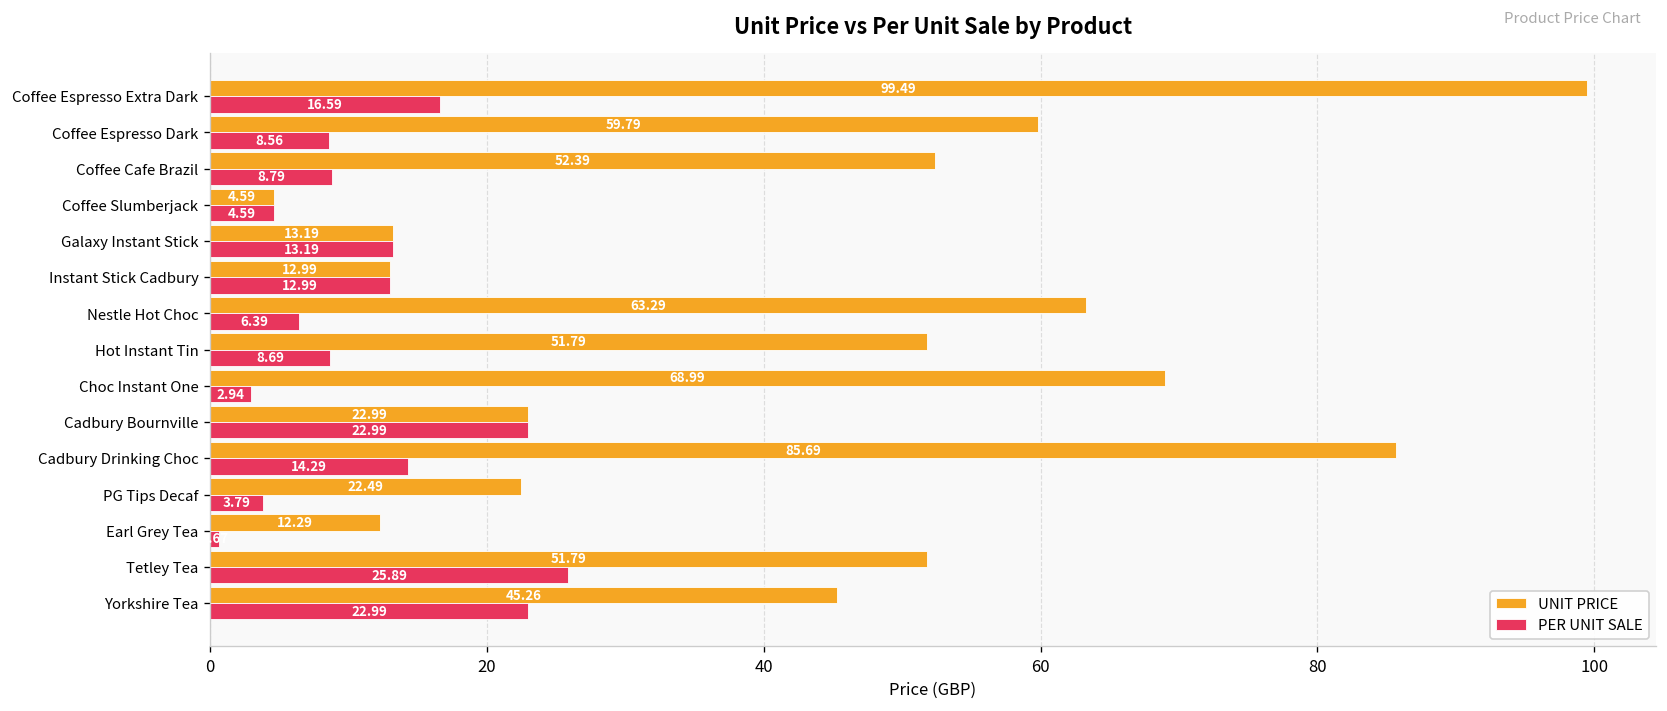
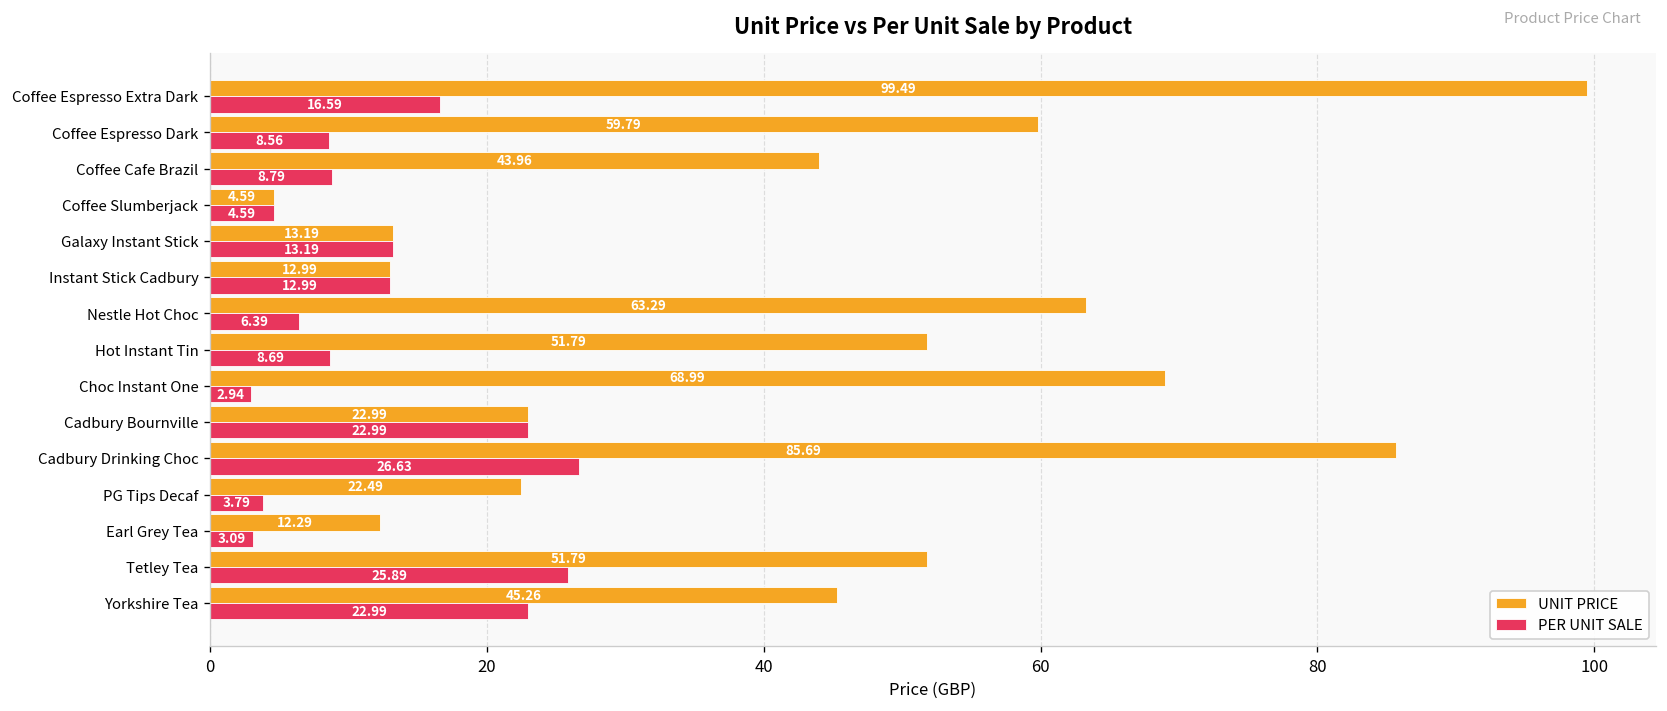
  {
    "UNIT PRICE": {
      "Coffee Espresso Extra Dark": 99.49,
      "Coffee Espresso Dark": 59.79,
-     "Coffee Cafe Brazil": 52.39,
+     "Coffee Cafe Brazil": 43.96,
      "Coffee Slumberjack": 4.59,
      "Galaxy Instant Stick": 13.19,
      "Instant Stick Cadbury": 12.99,
      "Nestle Hot Choc": 63.29,
      "Hot Instant Tin": 51.79,
      "Choc Instant One": 68.99,
      "Cadbury Bournville": 22.99,
      "Cadbury Drinking Choc": 85.69,
      "PG Tips Decaf": 22.49,
      "Earl Grey Tea": 12.29,
      "Tetley Tea": 51.79,
      "Yorkshire Tea": 45.26
    },
    "PER UNIT SALE": {
      "Coffee Espresso Extra Dark": 16.59,
      "Coffee Espresso Dark": 8.56,
      "Coffee Cafe Brazil": 8.79,
      "Coffee Slumberjack": 4.59,
      "Galaxy Instant Stick": 13.19,
      "Instant Stick Cadbury": 12.99,
      "Nestle Hot Choc": 6.39,
      "Hot Instant Tin": 8.69,
      "Choc Instant One": 2.94,
      "Cadbury Bournville": 22.99,
-     "Cadbury Drinking Choc": 14.29,
+     "Cadbury Drinking Choc": 26.63,
      "PG Tips Decaf": 3.79,
-     "Earl Grey Tea": 0.7,
+     "Earl Grey Tea": 3.1,
      "Tetley Tea": 25.89,
      "Yorkshire Tea": 22.99
    }
  }
